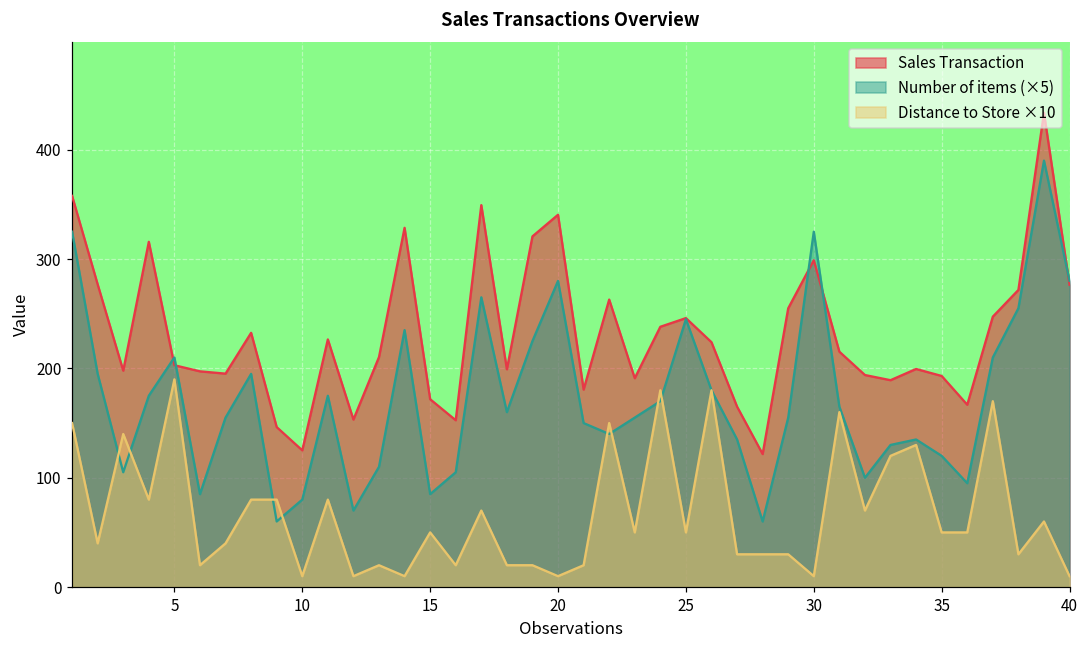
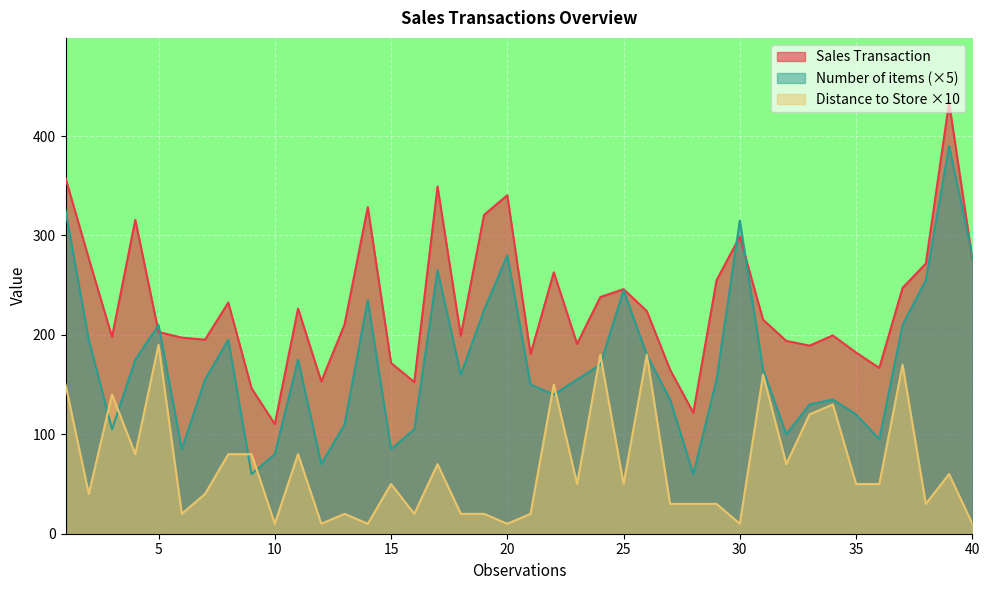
  {
    "Sales Transaction": {
      "5": 200,
-     "10": 130,
+     "10": 110,
      "15": 170,
      "20": 340,
      "30": 300,
-     "35": 190,
+     "35": 180,
      "40": 280
    },
    "Number of items (×5)": {
      "5": 210,
      "10": 80,
      "15": 90,
      "20": 280,
-     "30": 330,
+     "30": 320,
      "35": 120,
      "40": 280
    },
    "Distance to Store ×10": {
      "5": 190,
      "10": 10,
      "15": 50,
      "20": 10,
      "25": 50,
      "30": 10,
      "35": 50,
      "40": 10
    }
  }
